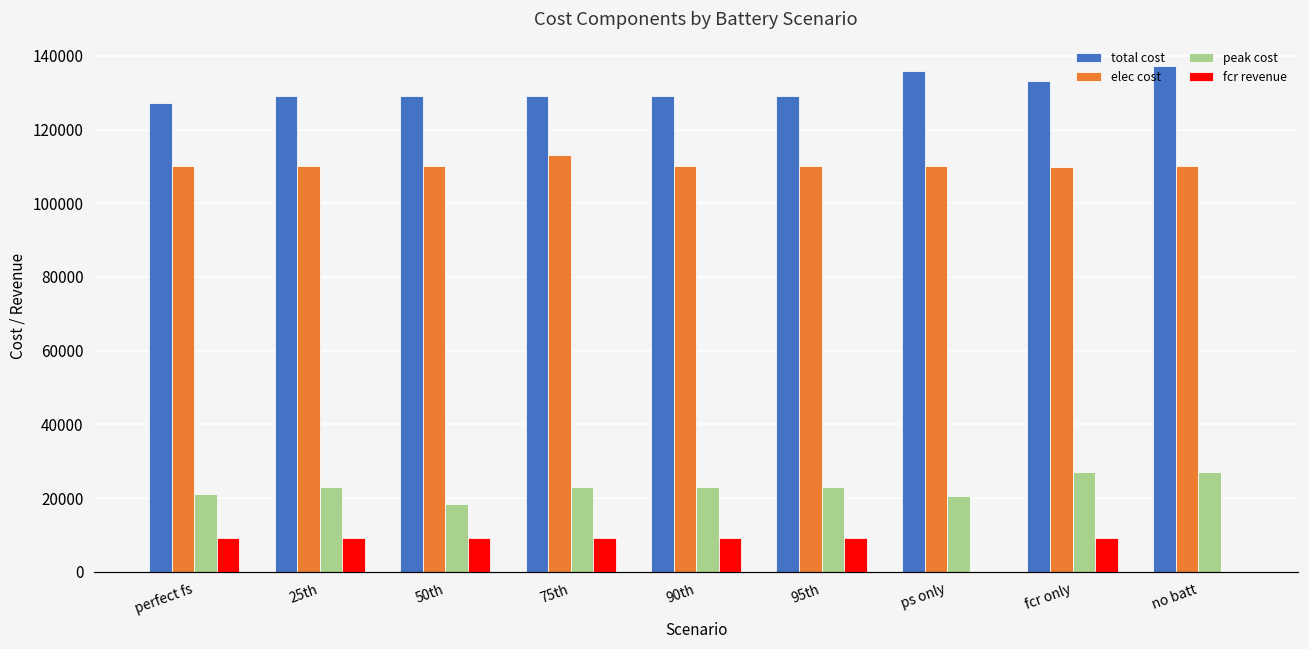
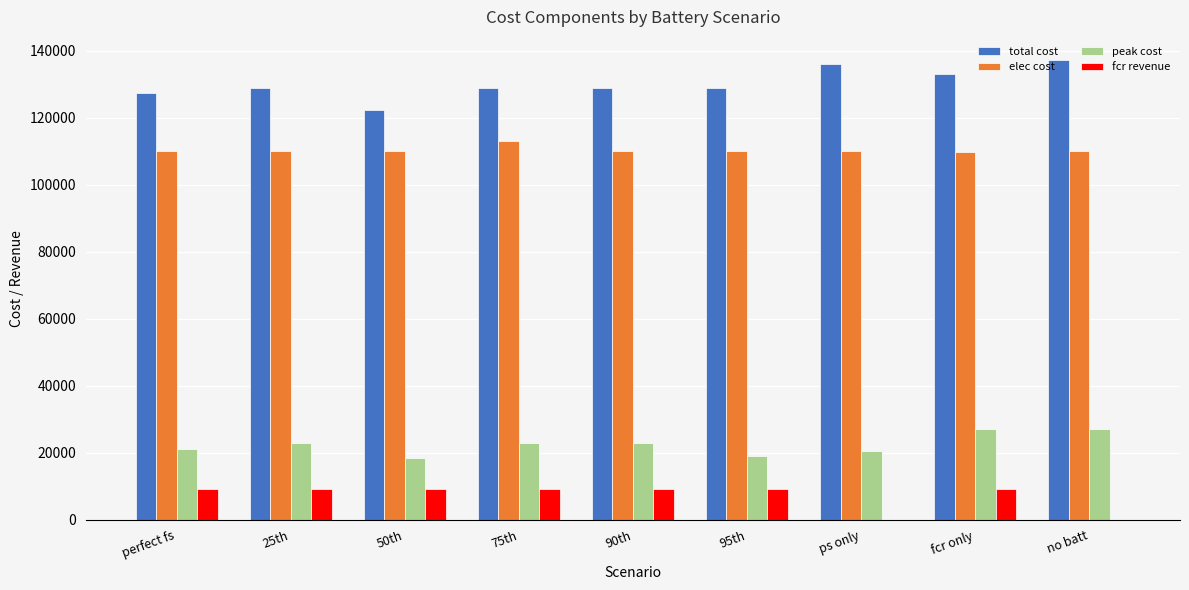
  {
    "total cost": {
      "perfect fs": 127000,
      "25th": 129000,
-     "50th": 129000,
+     "50th": 122000,
      "75th": 129000,
      "90th": 129000,
      "95th": 129000,
      "ps only": 136000,
      "fcr only": 133000,
      "no batt": 137000
    },
    "elec cost": {
      "perfect fs": 110000,
      "25th": 110000,
      "50th": 110000,
      "75th": 113000,
      "90th": 110000,
      "95th": 110000,
      "ps only": 110000,
      "fcr only": 110000,
      "no batt": 110000
    },
    "peak cost": {
      "perfect fs": 21000,
      "25th": 23000,
      "50th": 18000,
      "75th": 23000,
      "90th": 23000,
-     "95th": 23000,
+     "95th": 19000,
      "ps only": 21000,
      "fcr only": 27000,
      "no batt": 27000
    },
    "fcr revenue": {
      "perfect fs": 9000,
      "25th": 9000,
      "50th": 9000,
      "75th": 9000,
      "90th": 9000,
      "95th": 9000,
      "ps only": 0,
      "fcr only": 9000,
      "no batt": 0
    }
  }
